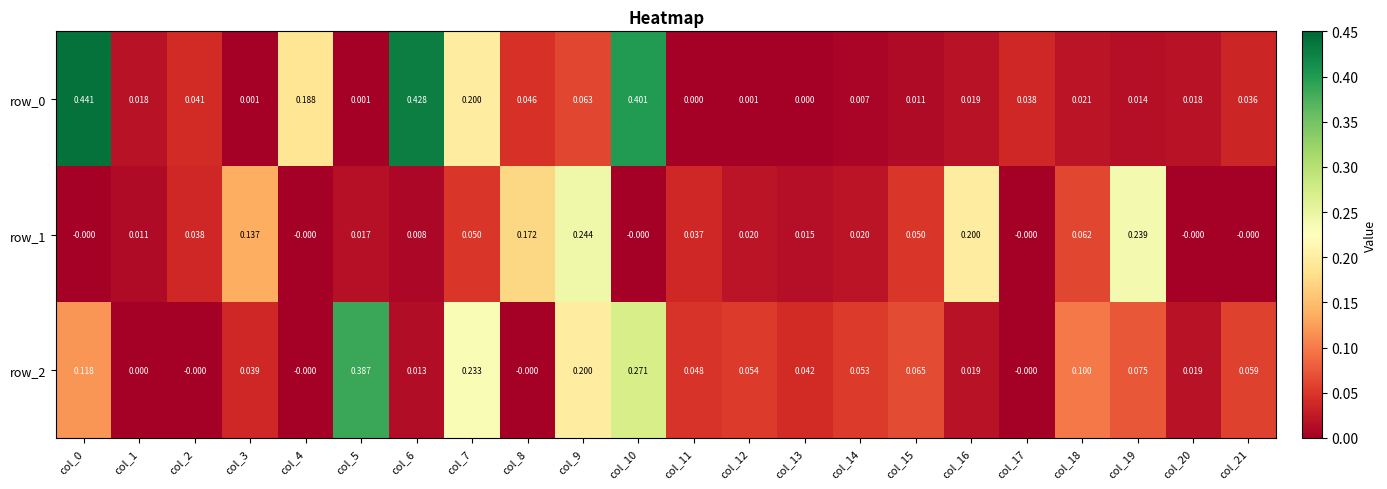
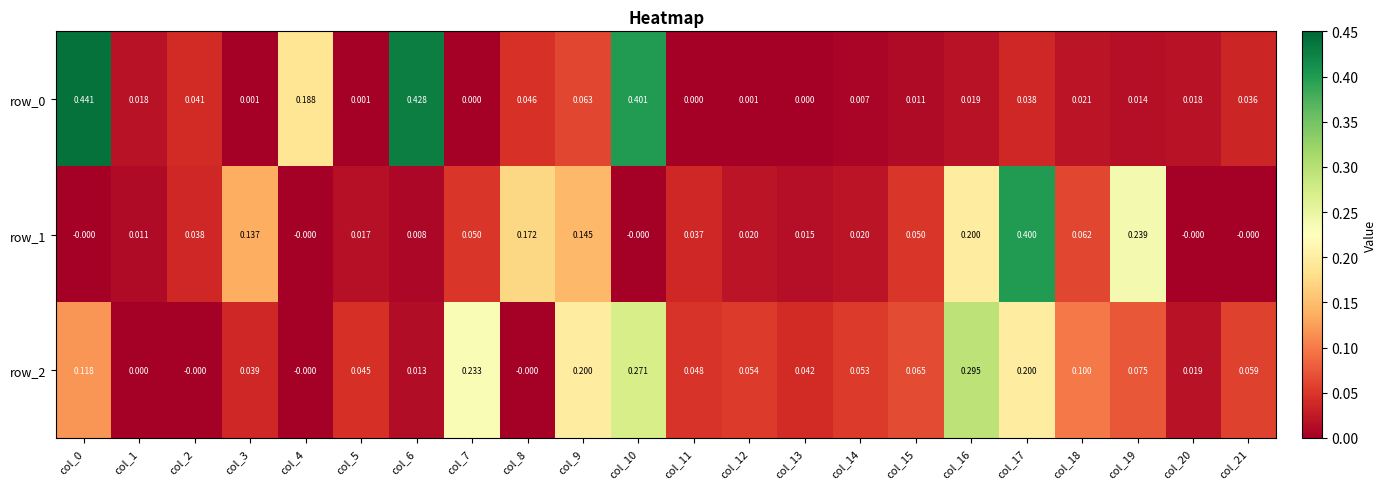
  {
    "row_0": {
      "col_0": 0.441,
      "col_1": 0.018,
      "col_2": 0.041,
      "col_3": 0.001,
      "col_4": 0.188,
      "col_5": 0.001,
      "col_6": 0.428,
-     "col_7": 0.200,
+     "col_7": 0.000,
      "col_8": 0.046,
      "col_9": 0.063,
      "col_10": 0.401,
      "col_11": 0.000,
      "col_12": 0.001,
      "col_13": 0.000,
      "col_14": 0.007,
      "col_15": 0.011,
      "col_16": 0.019,
      "col_17": 0.038,
      "col_18": 0.021,
      "col_19": 0.014,
      "col_20": 0.018,
      "col_21": 0.036
    },
    "row_1": {
      "col_0": -0.000,
      "col_1": 0.011,
      "col_2": 0.038,
      "col_3": 0.137,
      "col_4": -0.000,
      "col_5": 0.017,
      "col_6": 0.008,
      "col_7": 0.050,
      "col_8": 0.172,
-     "col_9": 0.244,
+     "col_9": 0.145,
      "col_10": -0.000,
      "col_11": 0.037,
      "col_12": 0.020,
      "col_13": 0.015,
      "col_14": 0.020,
      "col_15": 0.050,
      "col_16": 0.200,
-     "col_17": -0.000,
+     "col_17": 0.400,
      "col_18": 0.062,
      "col_19": 0.239,
      "col_20": -0.000,
      "col_21": -0.000
    },
    "row_2": {
      "col_0": 0.118,
      "col_1": 0.000,
      "col_2": -0.000,
      "col_3": 0.039,
      "col_4": -0.000,
-     "col_5": 0.387,
+     "col_5": 0.045,
      "col_6": 0.013,
      "col_7": 0.233,
      "col_8": -0.000,
      "col_9": 0.200,
      "col_10": 0.271,
      "col_11": 0.048,
      "col_12": 0.054,
      "col_13": 0.042,
      "col_14": 0.053,
      "col_15": 0.065,
-     "col_16": 0.019,
-     "col_17": -0.000,
+     "col_16": 0.295,
+     "col_17": 0.200,
      "col_18": 0.100,
      "col_19": 0.075,
      "col_20": 0.019,
      "col_21": 0.059
    }
  }
